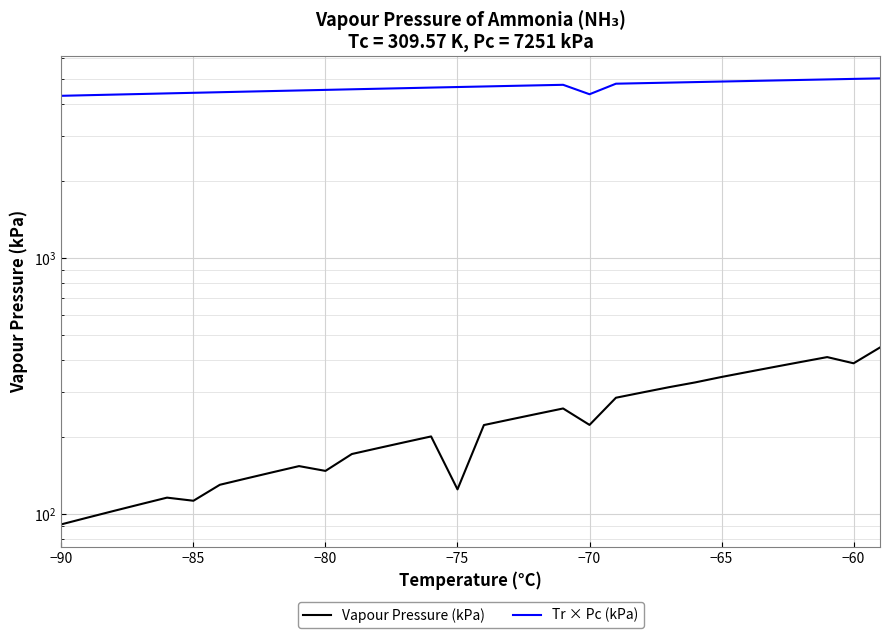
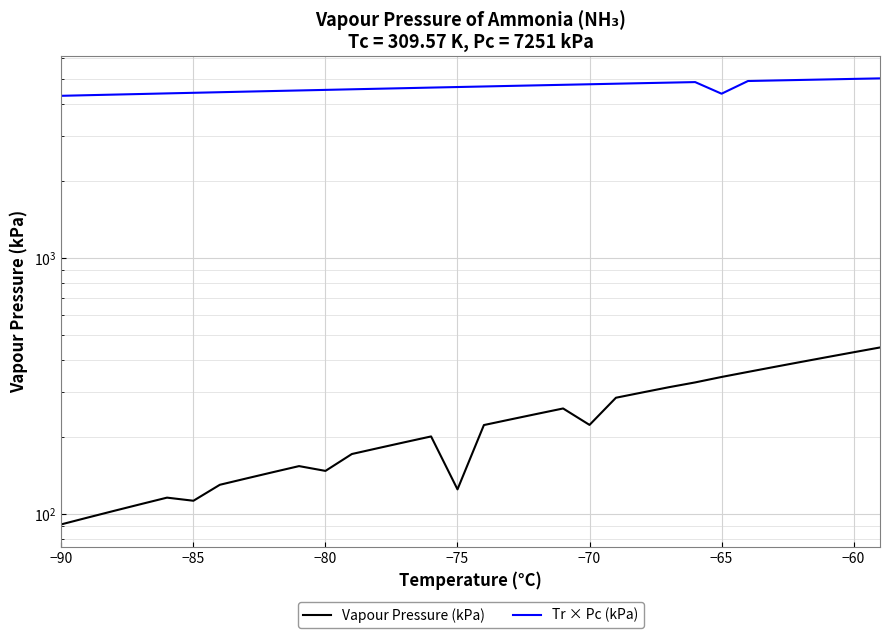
  {
    "Vapour Pressure (kPa)": {
      "−90": 91,
      "−85": 110,
      "−80": 150,
      "−75": 130,
      "−70": 220,
      "−65": 340,
-     "−60": 390
+     "−60": 430
    },
    "Tr × Pc (kPa)": {
      "−90": 4300,
      "−85": 4400,
      "−80": 4500,
      "−75": 4600,
-     "−70": 4300,
-     "−65": 4900,
+     "−70": 4800,
+     "−65": 4400,
      "−60": 5000
    }
  }
